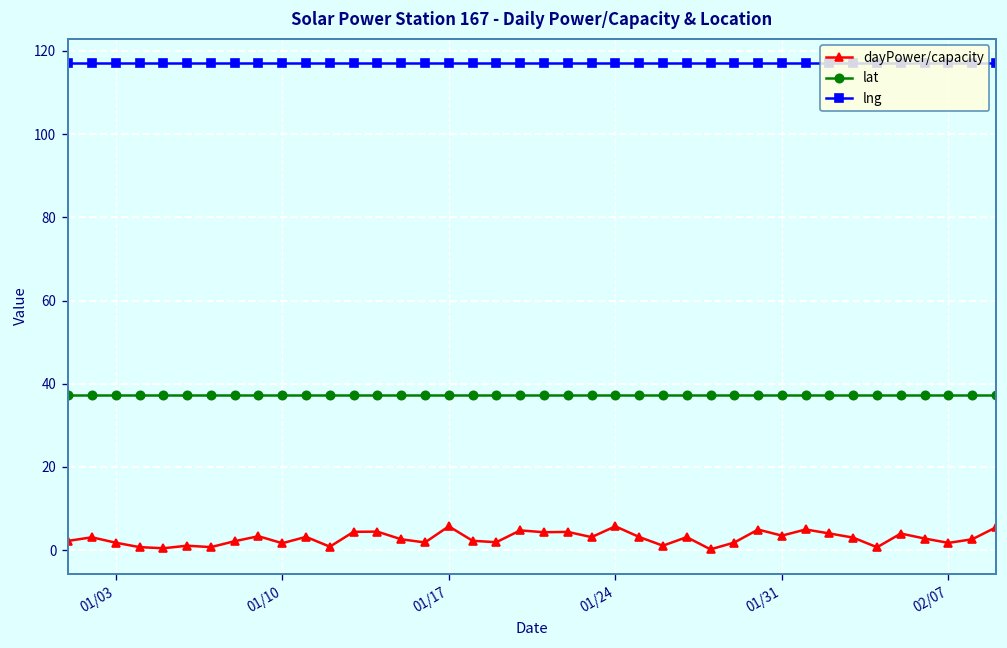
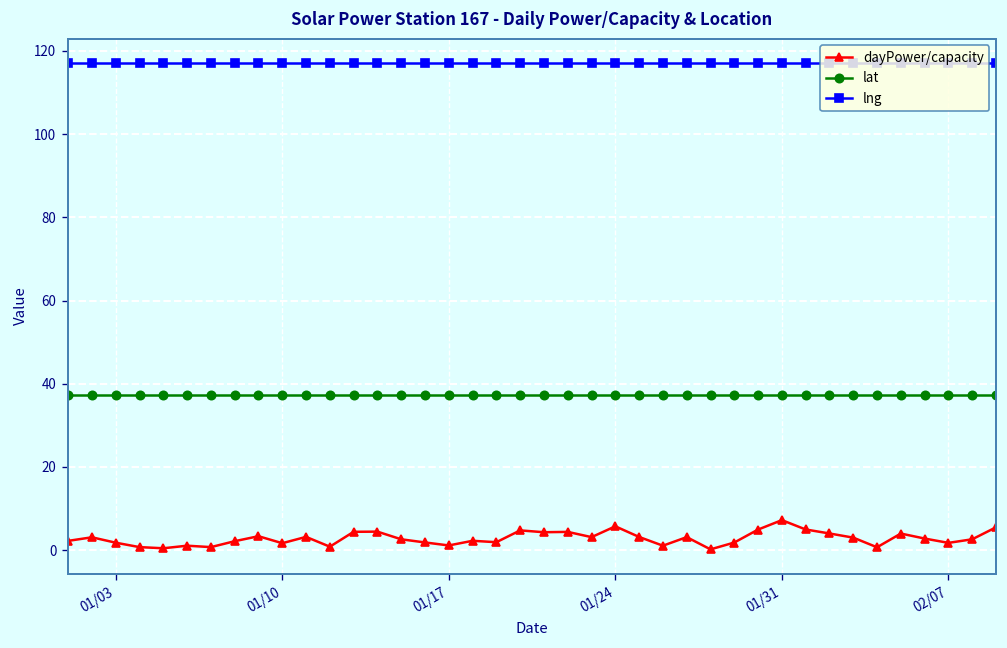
  {
    "dayPower/capacity": {
      "01/03": 2,
      "01/10": 2,
-     "01/17": 6,
+     "01/17": 1,
      "01/24": 6,
-     "01/31": 3,
+     "01/31": 7,
      "02/07": 2
    },
    "lat": {
      "01/03": 37,
      "01/10": 37,
      "01/17": 37,
      "01/24": 37,
      "01/31": 37,
      "02/07": 37
    },
    "lng": {
      "01/03": 117,
      "01/10": 117,
      "01/17": 117,
      "01/24": 117,
      "01/31": 117
    }
  }
